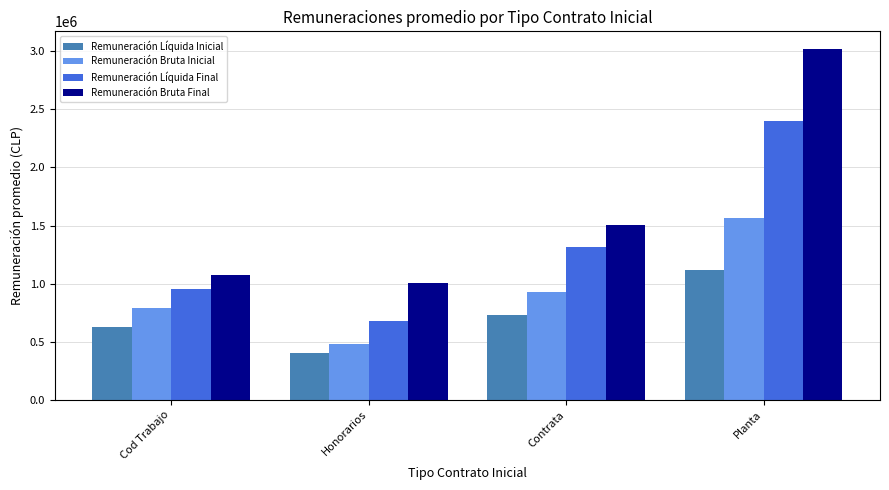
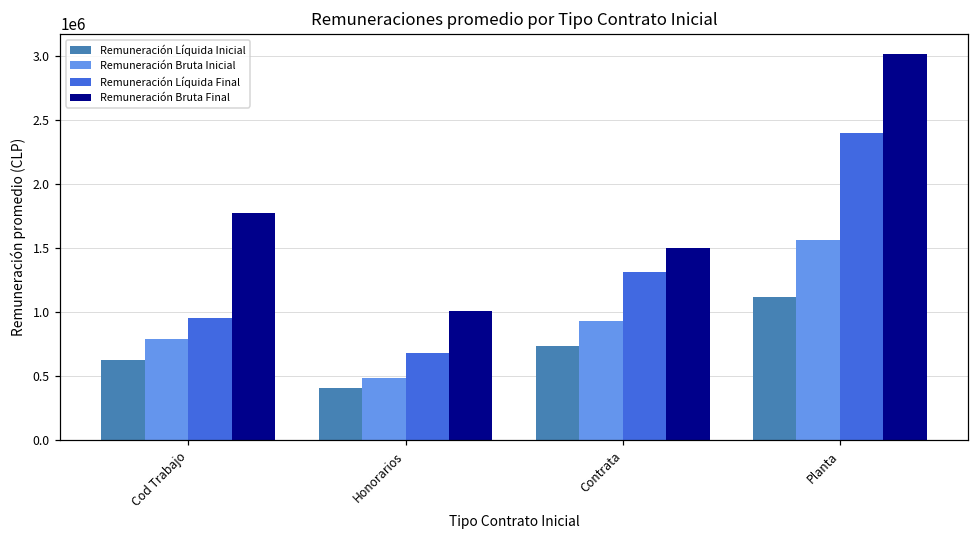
  {
    "Remuneración Bruta Final": {
-     "Cod Trabajo": 1070000,
+     "Cod Trabajo": 1780000,
      "Honorarios": 1010000,
      "Contrata": 1500000,
      "Planta": 3020000
    }
  }
